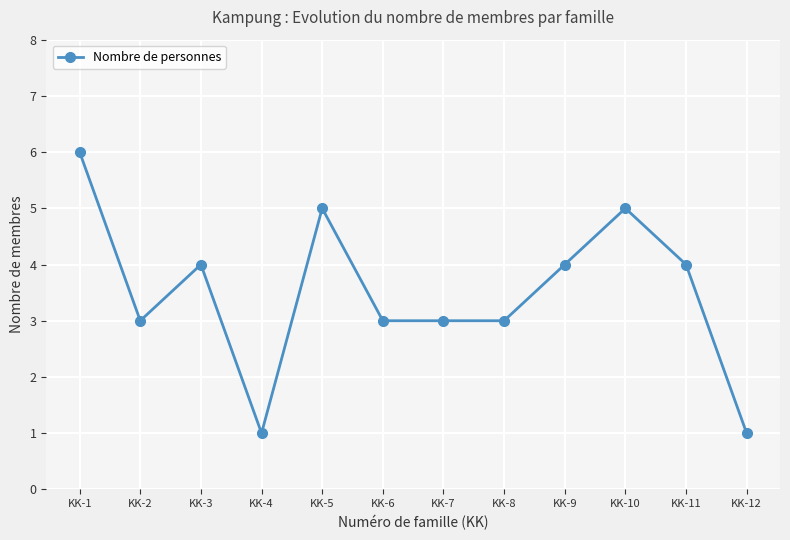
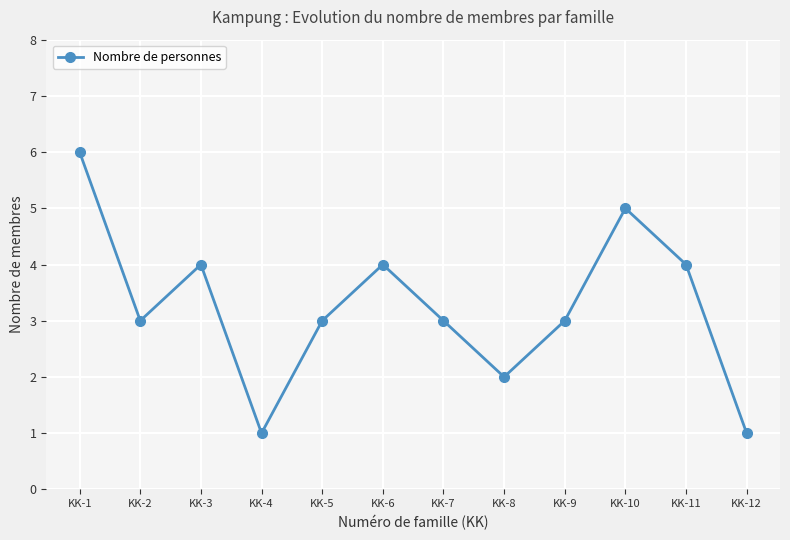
  {
    "KK-1": 6,
    "KK-2": 3,
    "KK-3": 4,
    "KK-4": 1,
-   "KK-5": 5,
-   "KK-6": 3,
+   "KK-5": 3,
+   "KK-6": 4,
    "KK-7": 3,
-   "KK-8": 3,
-   "KK-9": 4,
+   "KK-8": 2,
+   "KK-9": 3,
    "KK-10": 5,
    "KK-11": 4,
    "KK-12": 1
  }
